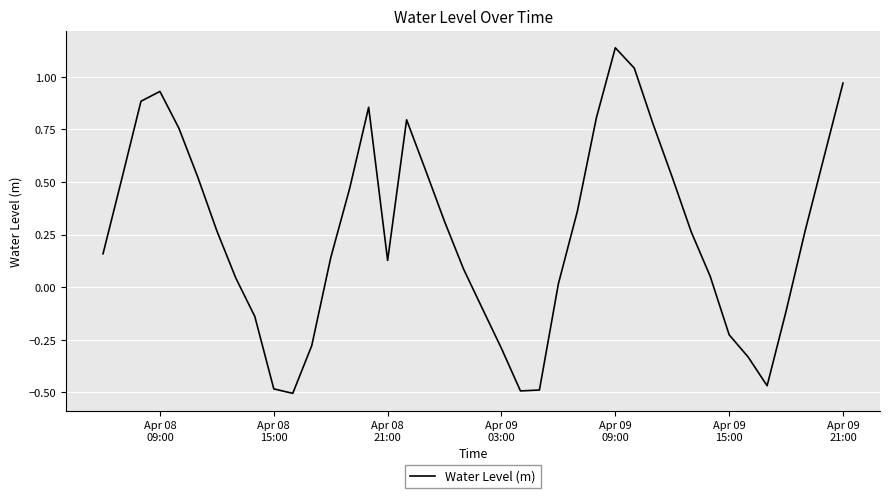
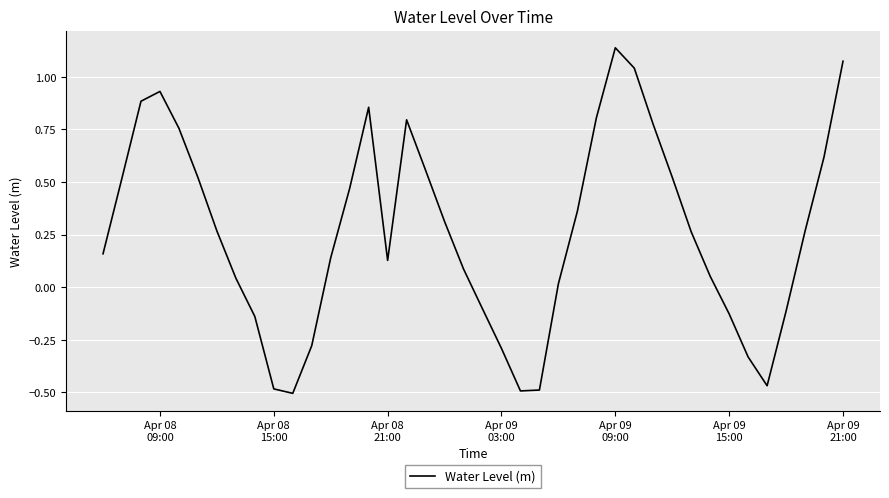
  {
    "Apr 08 09:00": 0.93,
    "Apr 08 15:00": -0.48,
    "Apr 08 21:00": 0.13,
    "Apr 09 03:00": -0.29,
    "Apr 09 09:00": 1.14,
-   "Apr 09 15:00": -0.23,
-   "Apr 09 21:00": 0.97
+   "Apr 09 15:00": -0.13,
+   "Apr 09 21:00": 1.07
  }
